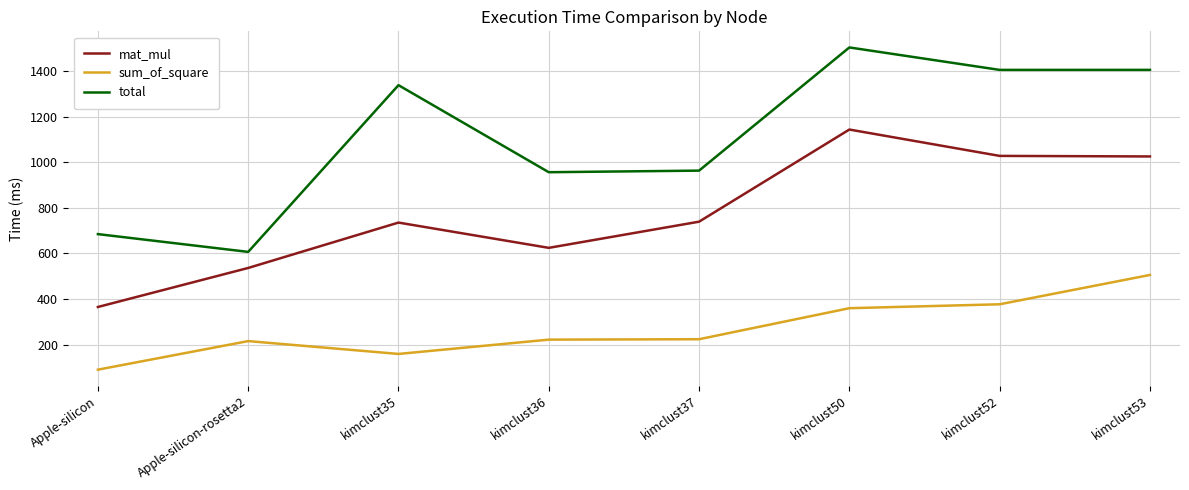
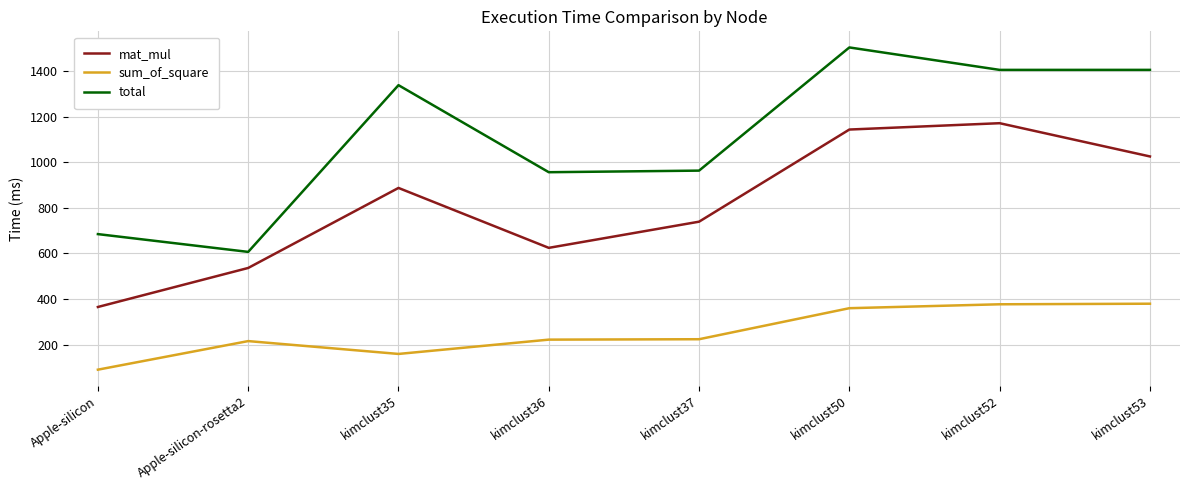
  {
    "mat_mul": {
      "Apple-silicon": 370,
      "Apple-silicon-rosetta2": 540,
-     "kimclust35": 740,
+     "kimclust35": 890,
      "kimclust36": 620,
      "kimclust37": 740,
      "kimclust50": 1140,
-     "kimclust52": 1030,
+     "kimclust52": 1170,
      "kimclust53": 1030
    },
    "sum_of_square": {
      "Apple-silicon": 90,
      "Apple-silicon-rosetta2": 220,
      "kimclust35": 160,
      "kimclust36": 220,
      "kimclust37": 220,
      "kimclust50": 360,
      "kimclust52": 380,
-     "kimclust53": 510
+     "kimclust53": 380
    },
    "total": {
      "Apple-silicon": 680,
      "Apple-silicon-rosetta2": 610,
      "kimclust35": 1340,
      "kimclust36": 960,
      "kimclust37": 960,
      "kimclust50": 1500,
      "kimclust52": 1400,
      "kimclust53": 1410
    }
  }
